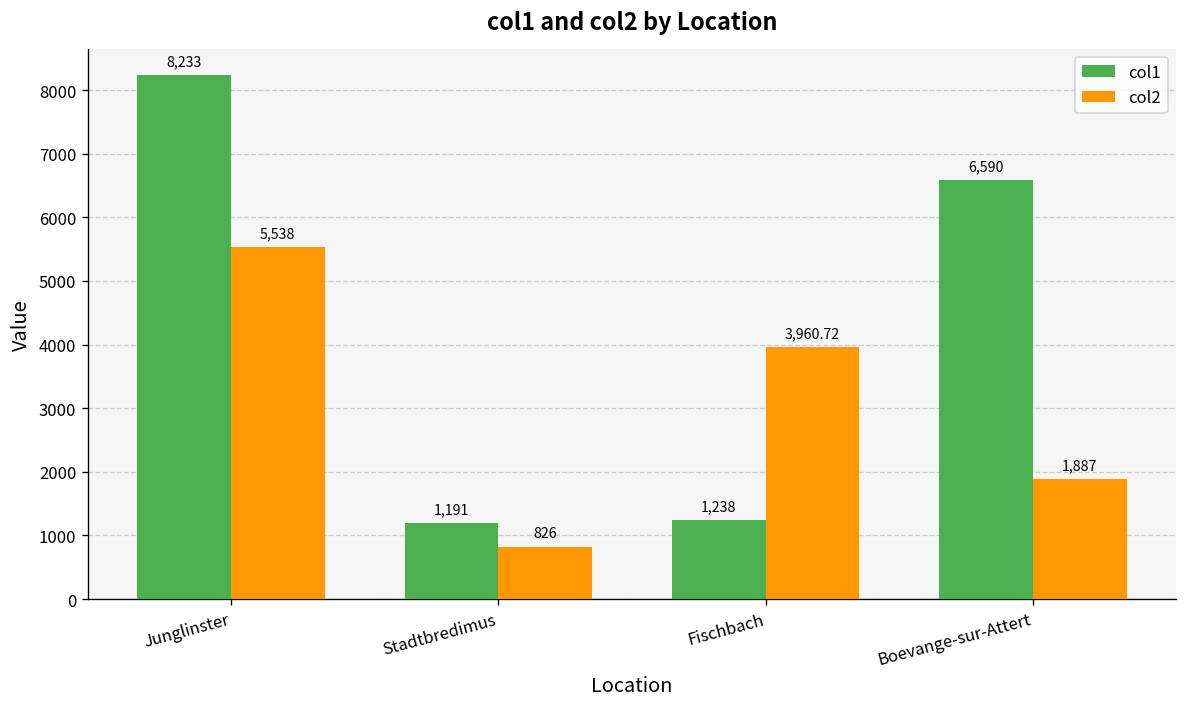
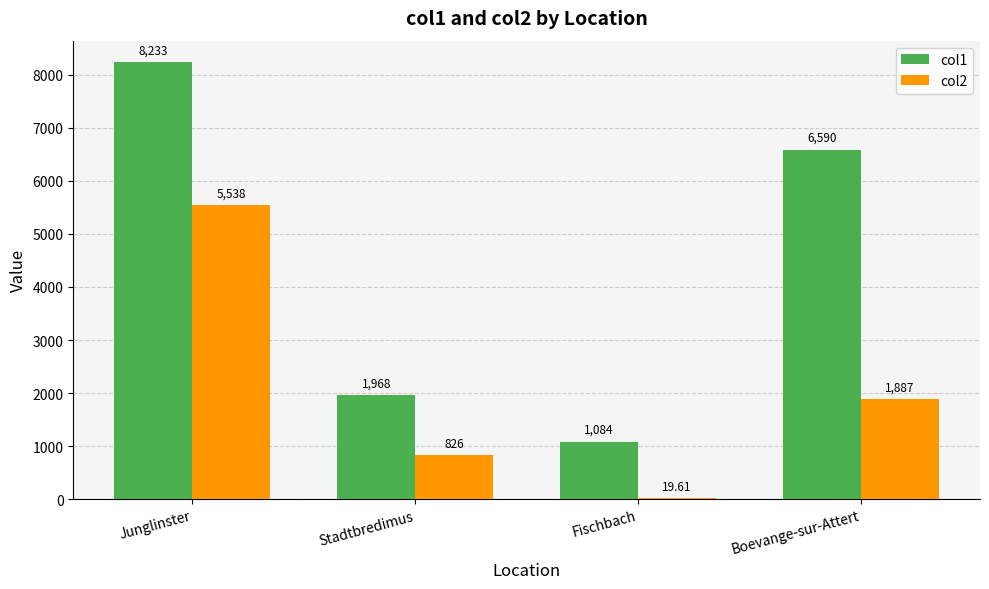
  {
    "col1": {
      "Junglinster": "8,233",
-     "Stadtbredimus": "1,191",
-     "Fischbach": "1,238",
+     "Stadtbredimus": "1,968",
+     "Fischbach": "1,084",
      "Boevange-sur-Attert": "6,590"
    },
    "col2": {
      "Junglinster": "5,538",
      "Stadtbredimus": "826",
-     "Fischbach": "3,960.72",
+     "Fischbach": "19.61",
      "Boevange-sur-Attert": "1,887"
    }
  }
